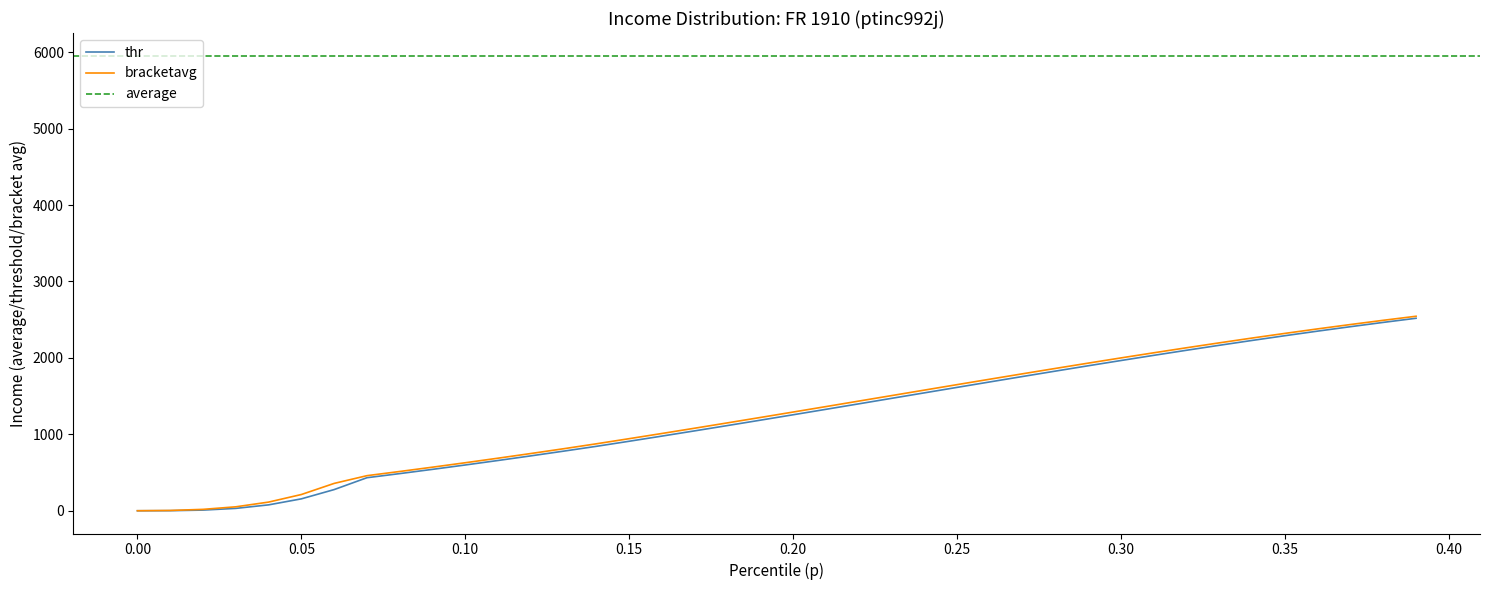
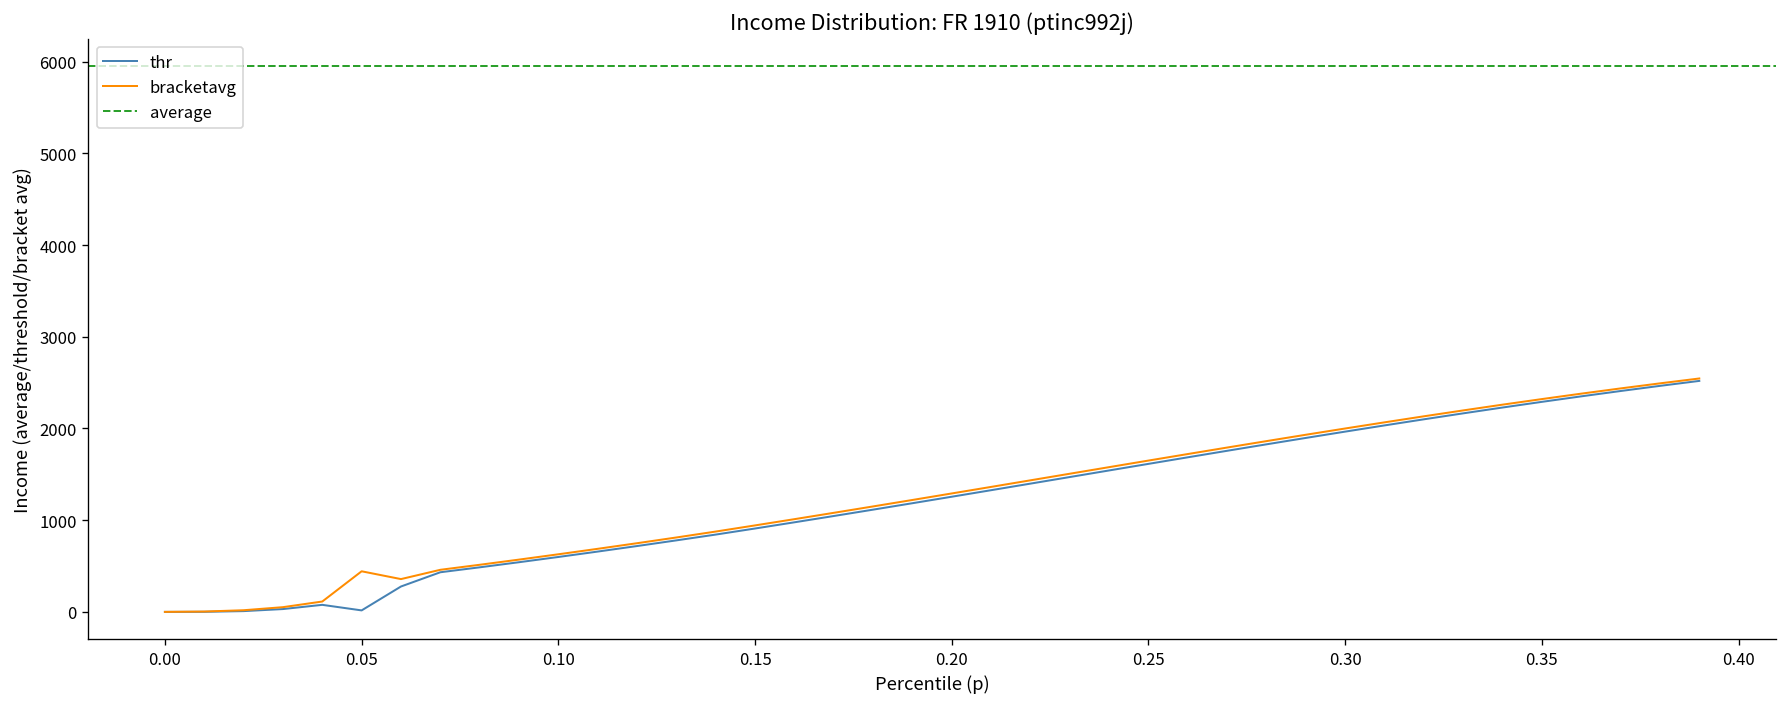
  {
    "thr": {
-     "0.05": 200,
+     "0.05": 0,
      "0.15": 900,
      "0.20": 1300,
      "0.25": 1600,
      "0.30": 2000
    },
    "bracketavg": {
-     "0.05": 200,
+     "0.05": 400,
      "0.15": 900,
      "0.20": 1300,
      "0.25": 1700,
      "0.30": 2000
    }
  }
